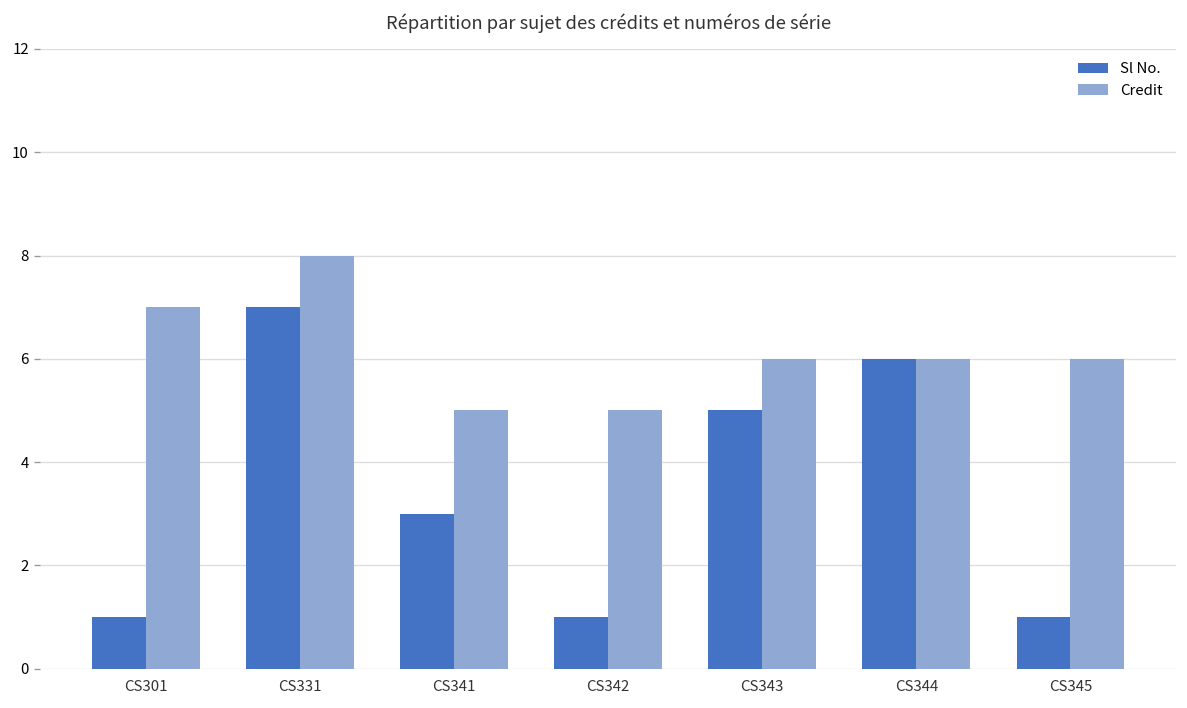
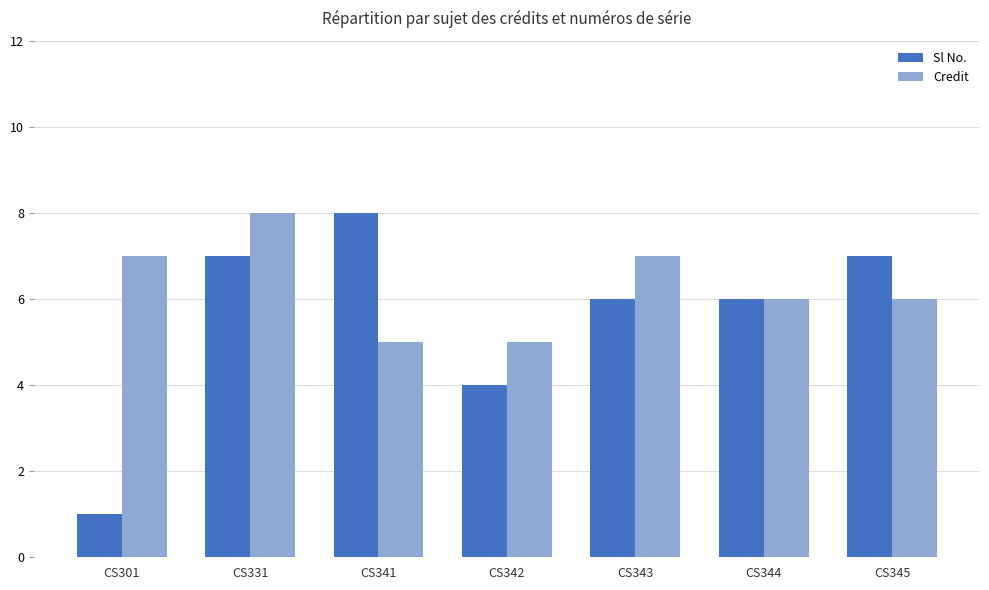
  {
    "Sl No.": {
      "CS301": 1,
      "CS331": 7,
-     "CS341": 3,
-     "CS342": 1,
-     "CS343": 5,
+     "CS341": 8,
+     "CS342": 4,
+     "CS343": 6,
      "CS344": 6,
-     "CS345": 1
+     "CS345": 7
    },
    "Credit": {
      "CS301": 7,
      "CS331": 8,
      "CS341": 5,
      "CS342": 5,
-     "CS343": 6,
+     "CS343": 7,
      "CS344": 6,
      "CS345": 6
    }
  }
